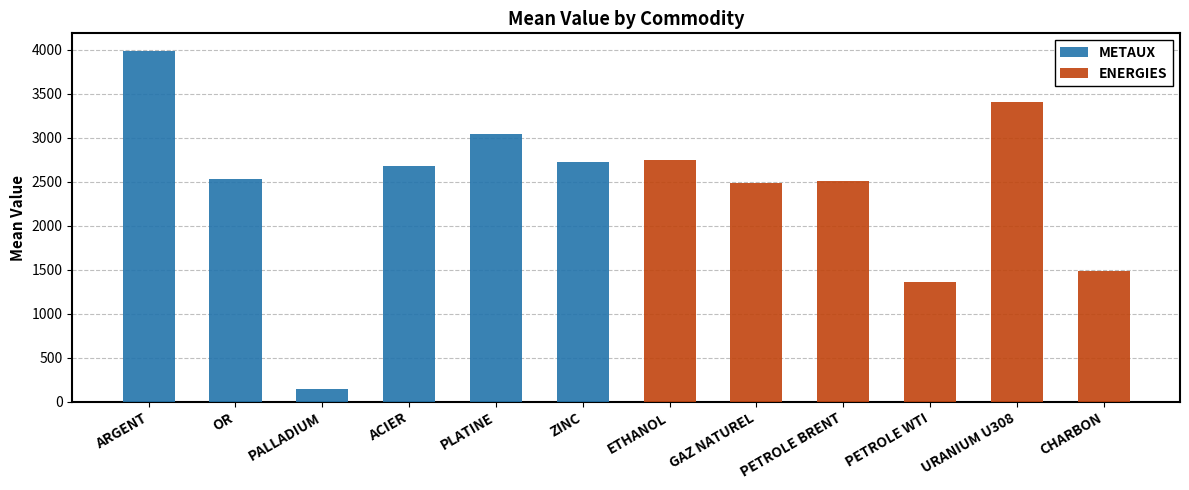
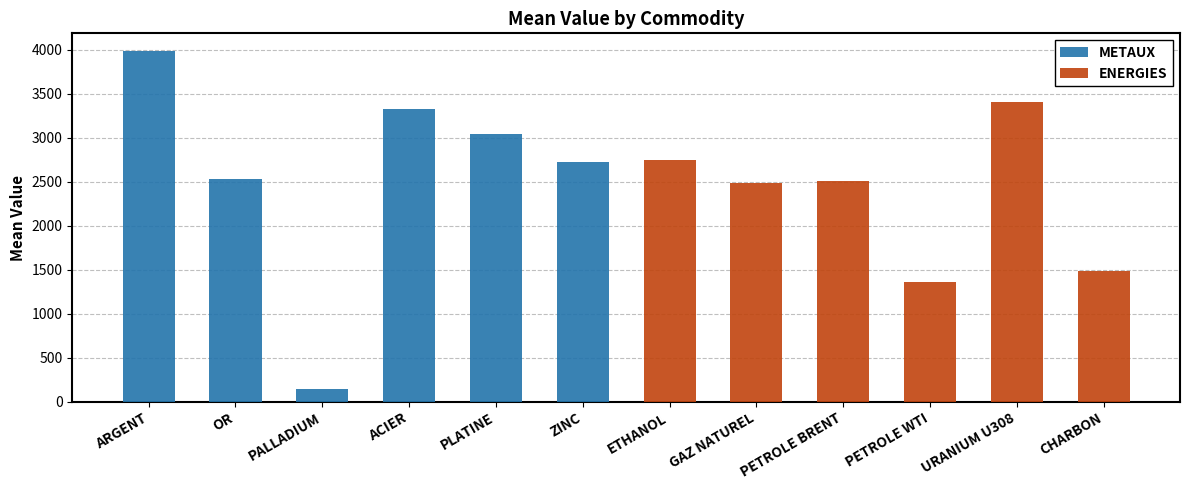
  {
    "METAUX": {
      "ARGENT": 4000,
      "OR": 2500,
      "PALLADIUM": 200,
-     "ACIER": 2700,
+     "ACIER": 3300,
      "PLATINE": 3000,
      "ZINC": 2700,
      "ETHANOL": 0,
      "GAZ NATUREL": 0,
      "PETROLE BRENT": 0,
      "PETROLE WTI": 0,
      "URANIUM U308": 0,
      "CHARBON": 0
    },
    "ENERGIES": {
      "ARGENT": 0,
      "OR": 0,
      "PALLADIUM": 0,
      "ACIER": 0,
      "PLATINE": 0,
      "ZINC": 0,
      "ETHANOL": 2700,
      "GAZ NATUREL": 2500,
      "PETROLE BRENT": 2500,
      "PETROLE WTI": 1400,
      "URANIUM U308": 3400,
      "CHARBON": 1500
    }
  }
